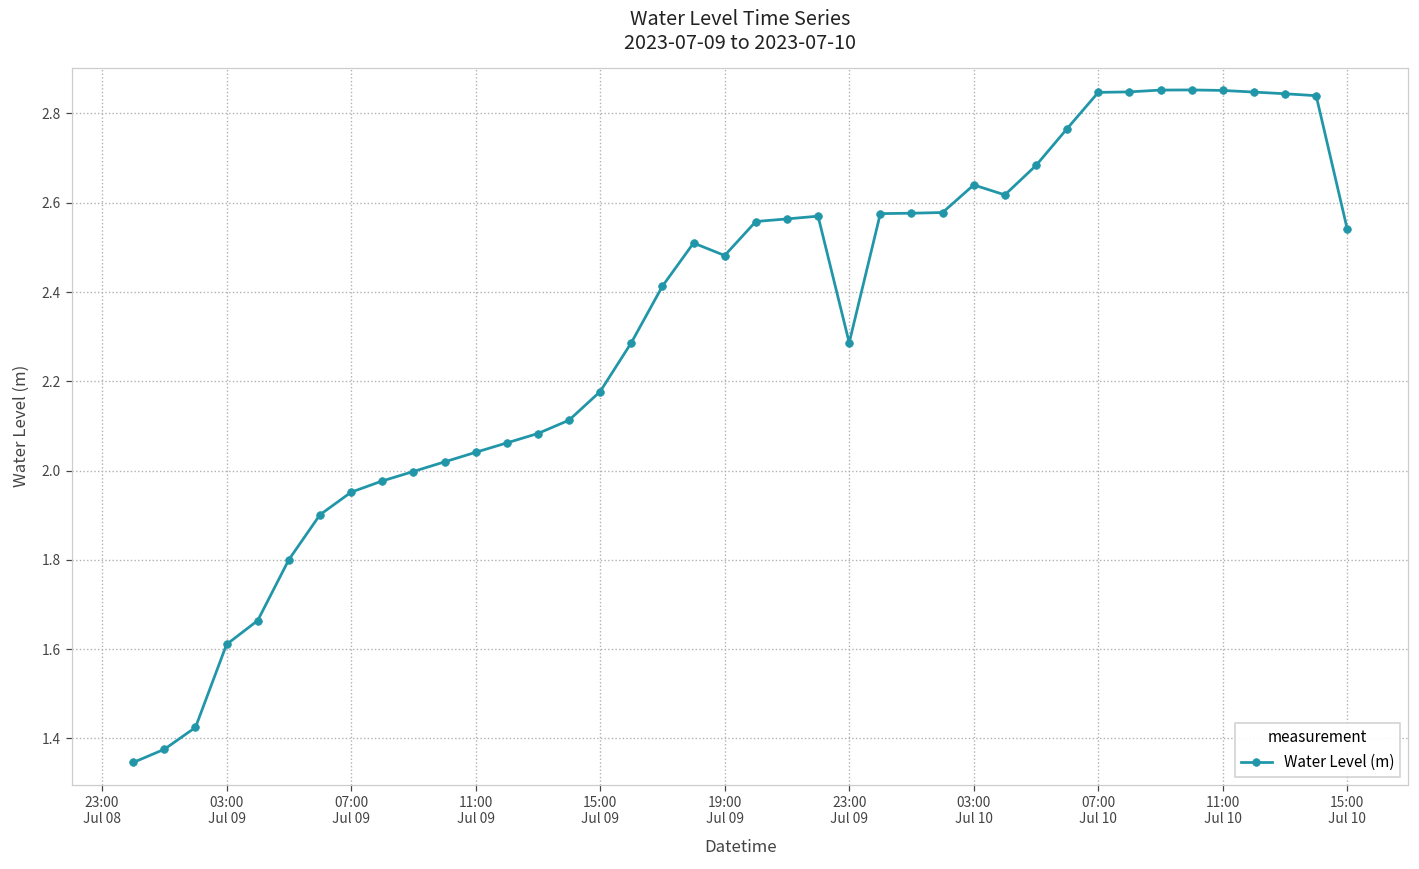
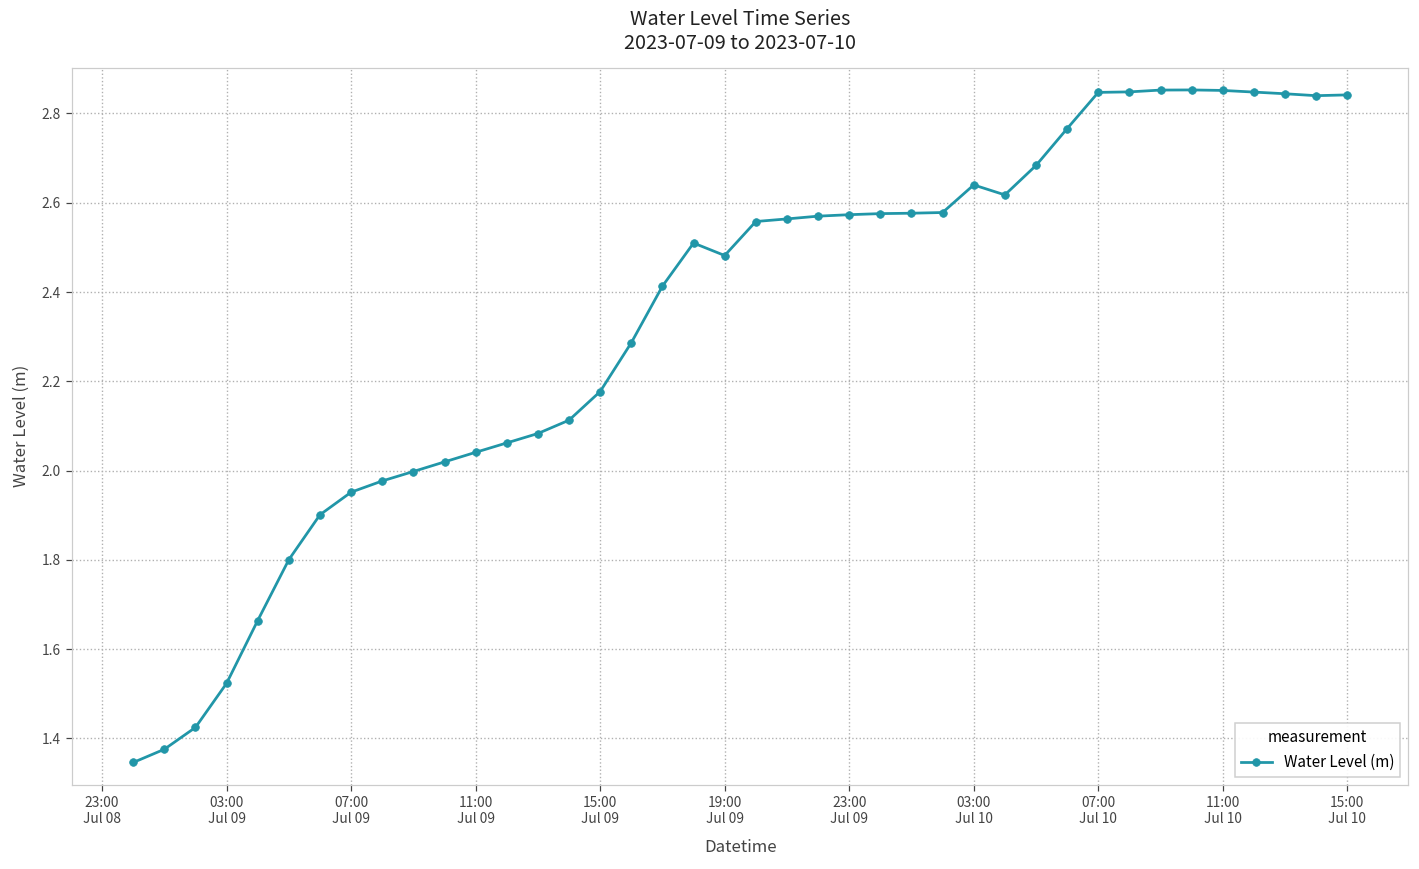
  {
-   "03:00 Jul 09": 1.61,
+   "03:00 Jul 09": 1.52,
    "07:00 Jul 09": 1.95,
    "11:00 Jul 09": 2.04,
    "15:00 Jul 09": 2.18,
    "19:00 Jul 09": 2.48,
-   "23:00 Jul 09": 2.29,
+   "23:00 Jul 09": 2.57,
    "03:00 Jul 10": 2.64,
    "07:00 Jul 10": 2.85,
    "11:00 Jul 10": 2.85,
-   "15:00 Jul 10": 2.54
+   "15:00 Jul 10": 2.84
  }
